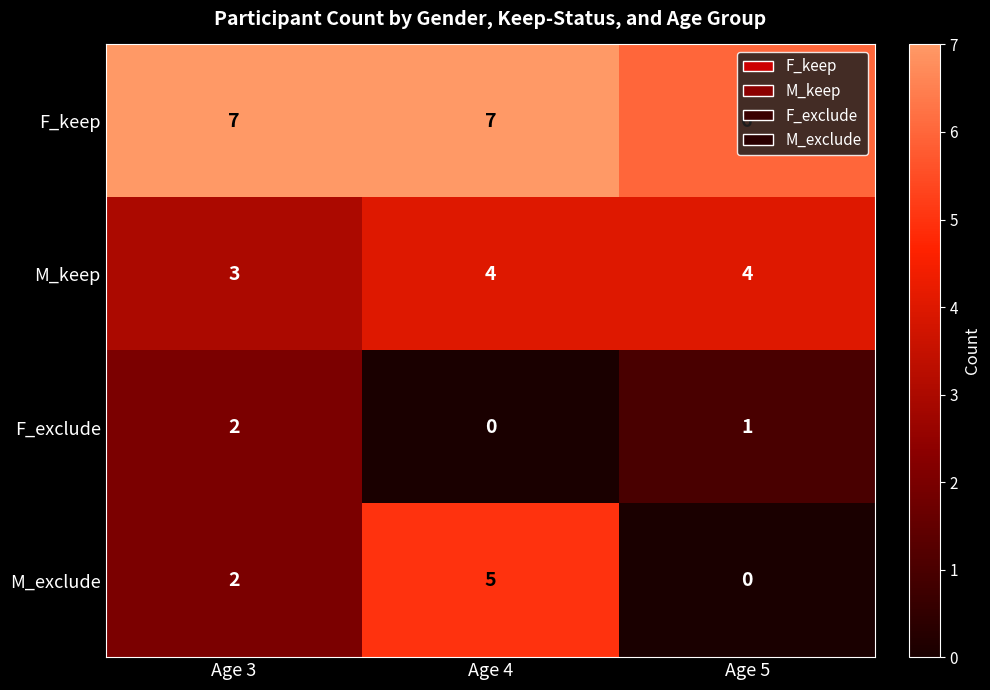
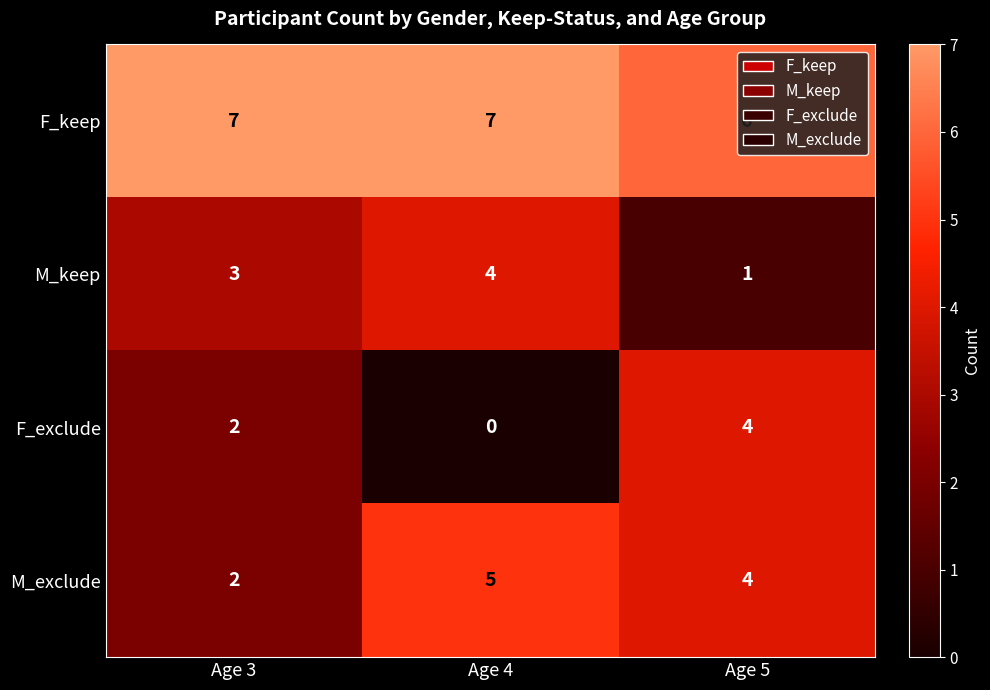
  {
    "F_keep": {
      "Age 3": 7,
      "Age 4": 7
    },
    "M_keep": {
      "Age 3": 3,
      "Age 4": 4,
-     "Age 5": 4
+     "Age 5": 1
    },
    "F_exclude": {
      "Age 3": 2,
      "Age 4": 0,
-     "Age 5": 1
+     "Age 5": 4
    },
    "M_exclude": {
      "Age 3": 2,
      "Age 4": 5,
-     "Age 5": 0
+     "Age 5": 4
    }
  }
